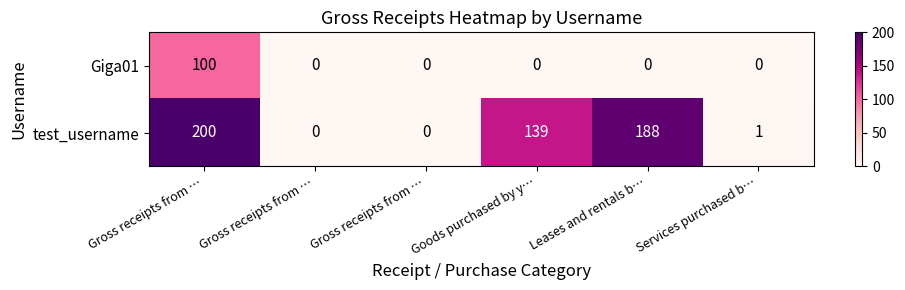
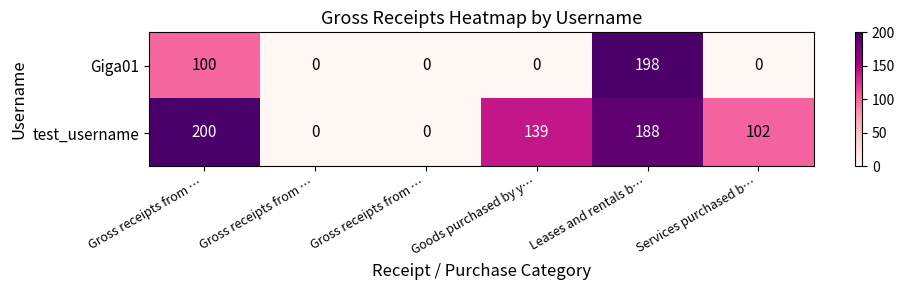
  {
    "Giga01": {
      "Goods purchased by y…": 0,
-     "Leases and rentals b…": 0,
+     "Leases and rentals b…": 198,
      "Services purchased b…": 0
    },
    "test_username": {
      "Goods purchased by y…": 139,
      "Leases and rentals b…": 188,
-     "Services purchased b…": 1
+     "Services purchased b…": 102
    }
  }
